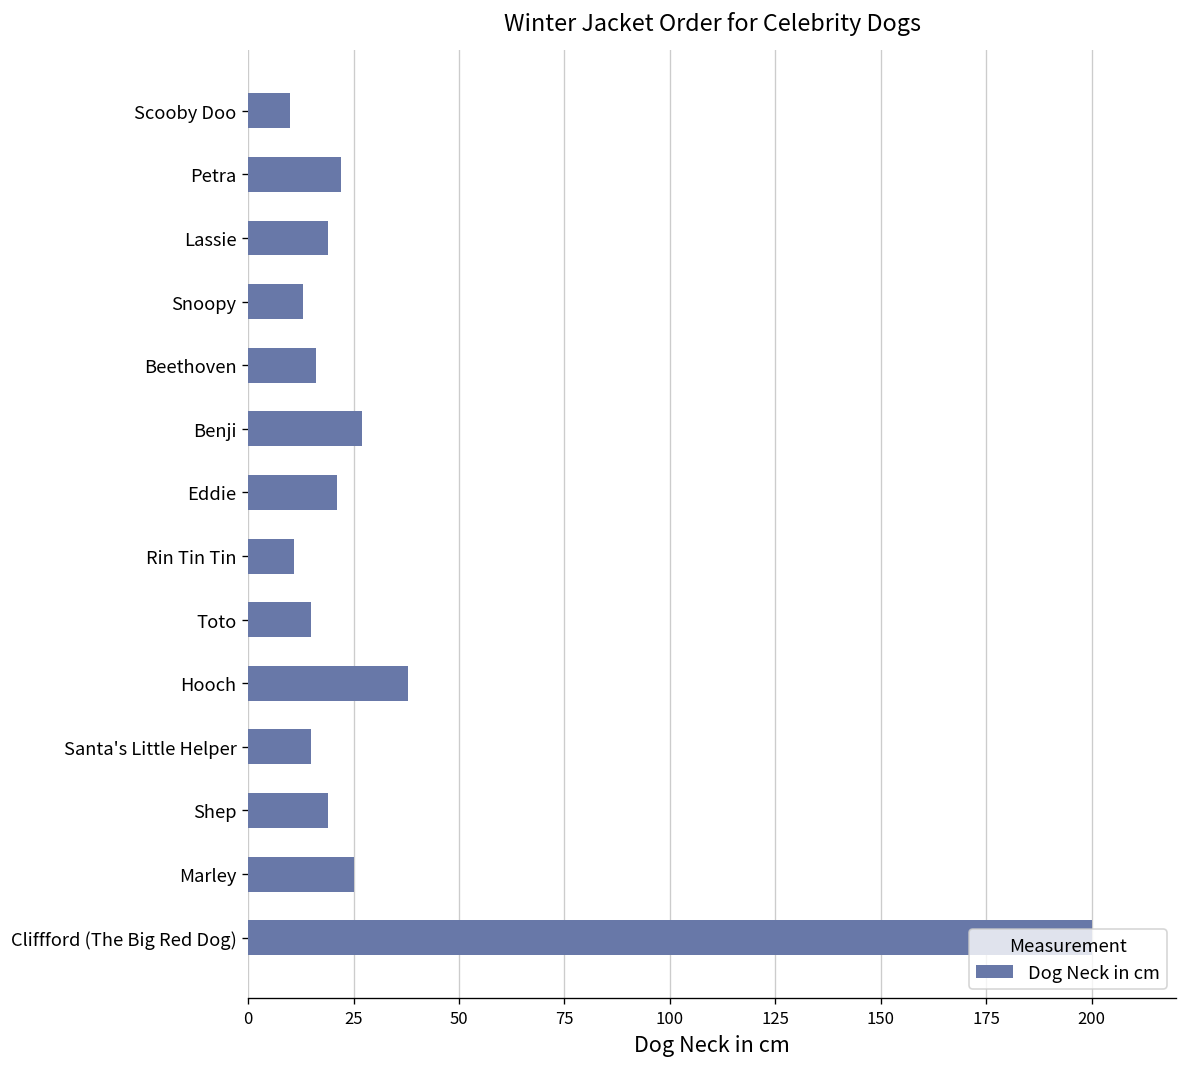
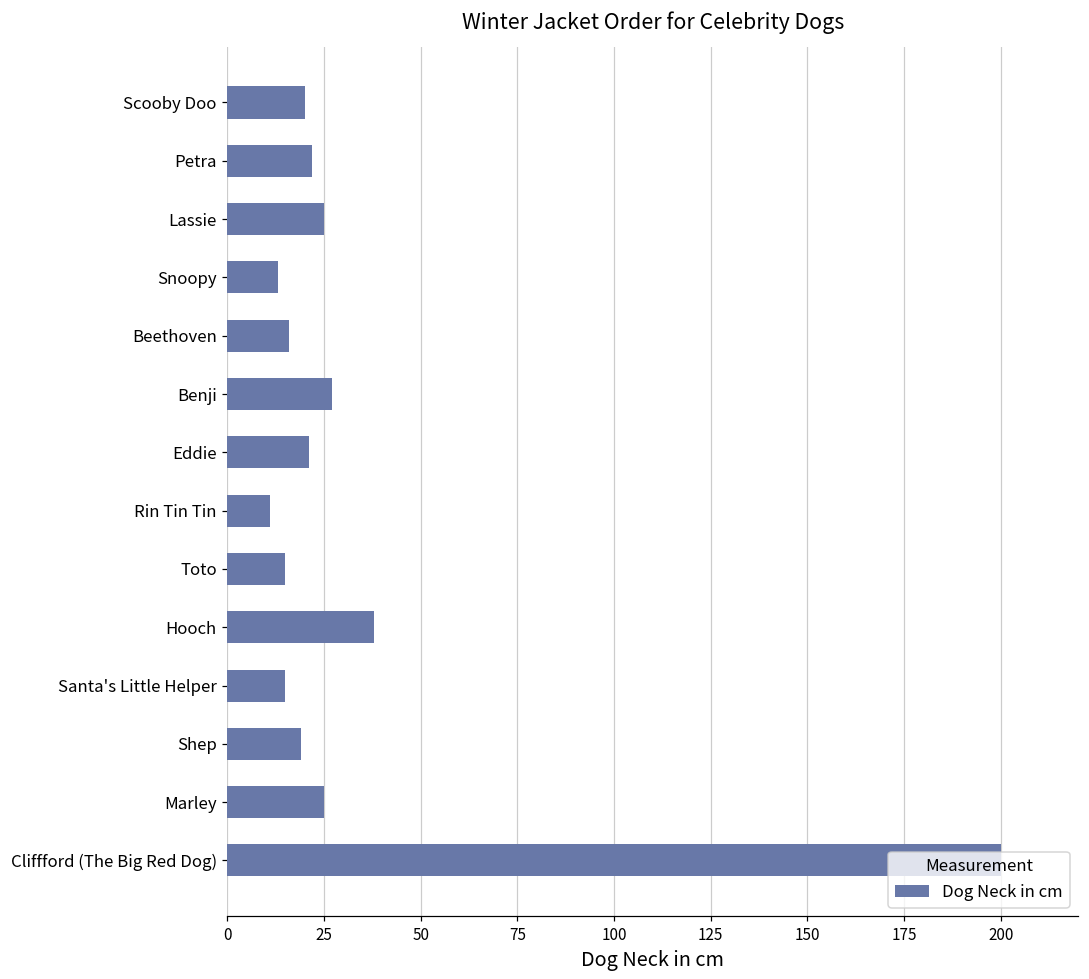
  {
-   "Scooby Doo": 10,
+   "Scooby Doo": 20,
    "Petra": 22,
-   "Lassie": 19,
+   "Lassie": 25,
    "Snoopy": 13,
    "Beethoven": 16,
    "Benji": 27,
    "Eddie": 21,
    "Rin Tin Tin": 11,
    "Toto": 15,
    "Hooch": 38,
    "Santa's Little Helper": 15,
    "Shep": 19,
    "Marley": 25
  }
